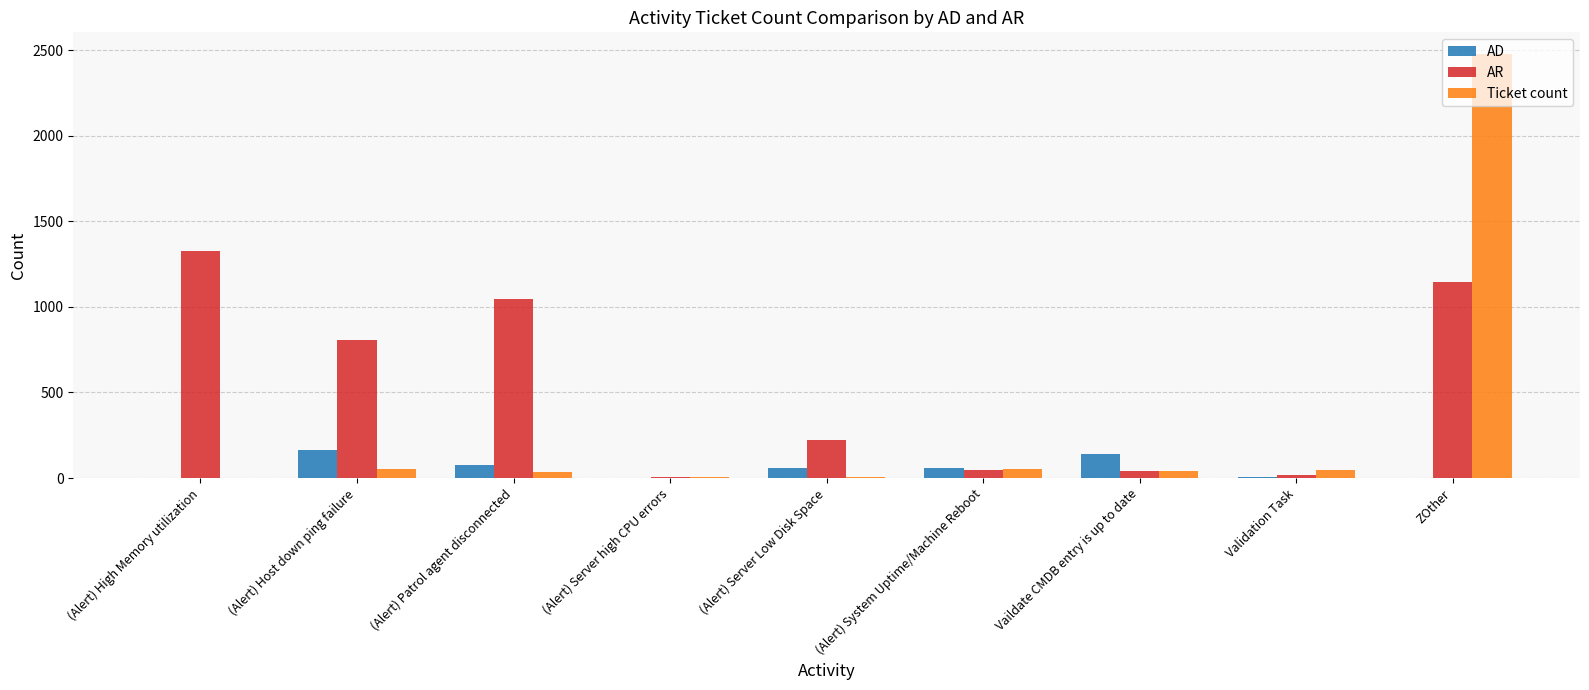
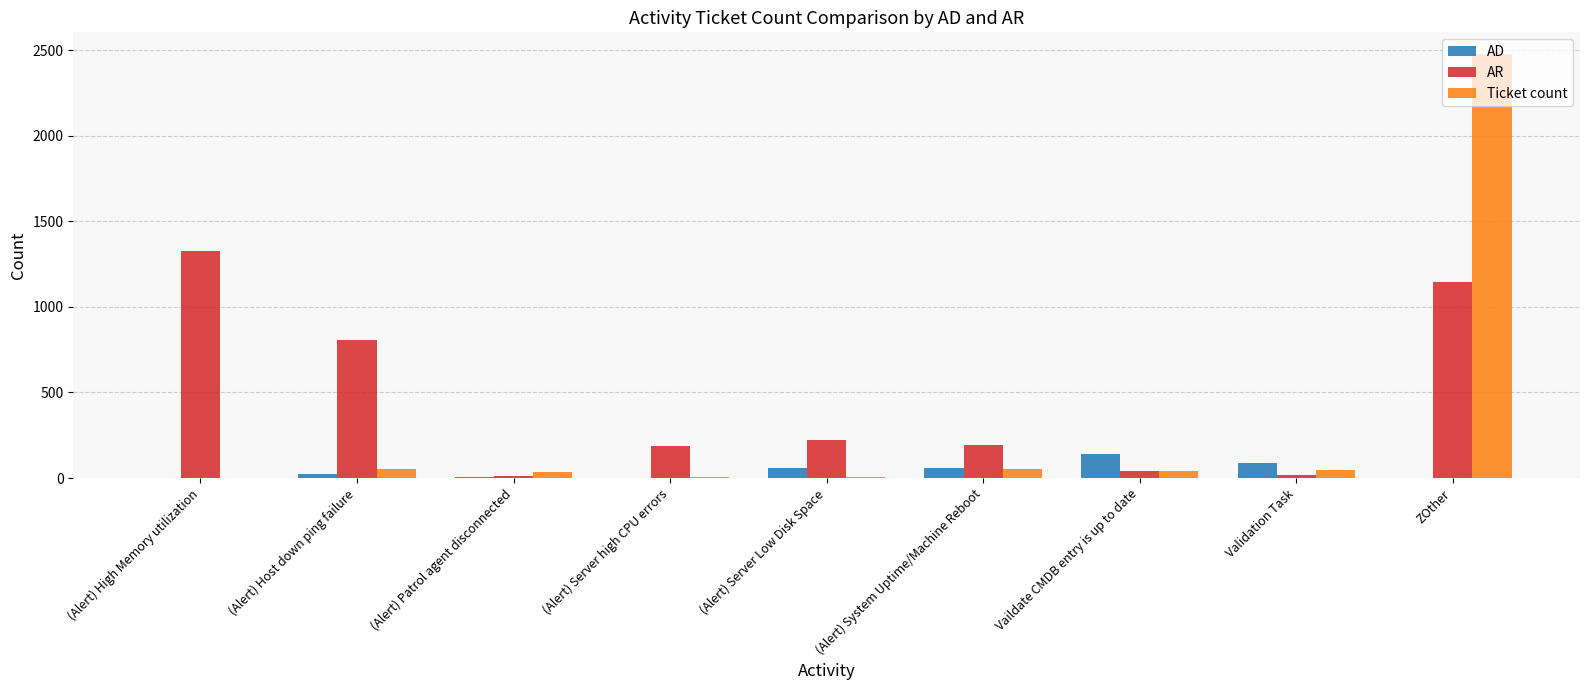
  {
    "AD": {
-     "(Alert) Host down ping failure": 160,
-     "(Alert) Patrol agent disconnected": 80,
+     "(Alert) Host down ping failure": 20,
+     "(Alert) Patrol agent disconnected": 0,
      "(Alert) Server high CPU errors": 0,
      "(Alert) Server Low Disk Space": 60,
      "(Alert) System Uptime/Machine Reboot": 60,
      "Vaildate CMDB entry is up to date": 140,
-     "Validation Task": 0,
+     "Validation Task": 90,
      "ZOther": 0
    },
    "AR": {
      "(Alert) High Memory utilization": 1330,
      "(Alert) Host down ping failure": 800,
-     "(Alert) Patrol agent disconnected": 1040,
-     "(Alert) Server high CPU errors": 0,
+     "(Alert) Patrol agent disconnected": 10,
+     "(Alert) Server high CPU errors": 190,
      "(Alert) Server Low Disk Space": 220,
-     "(Alert) System Uptime/Machine Reboot": 50,
+     "(Alert) System Uptime/Machine Reboot": 190,
      "Vaildate CMDB entry is up to date": 40,
      "Validation Task": 20,
      "ZOther": 1140
    },
    "Ticket count": {
      "(Alert) Host down ping failure": 50,
      "(Alert) Patrol agent disconnected": 40,
      "(Alert) System Uptime/Machine Reboot": 50,
      "Vaildate CMDB entry is up to date": 40,
      "Validation Task": 50
    }
  }
